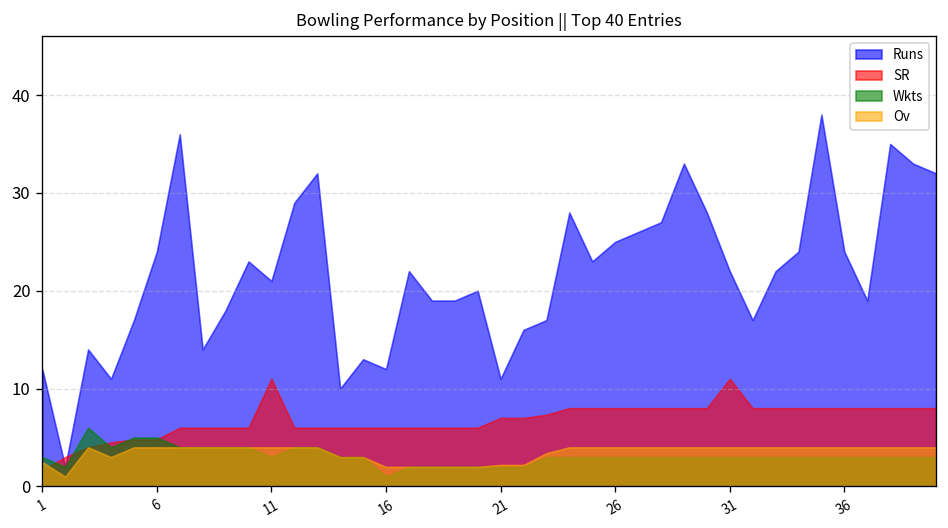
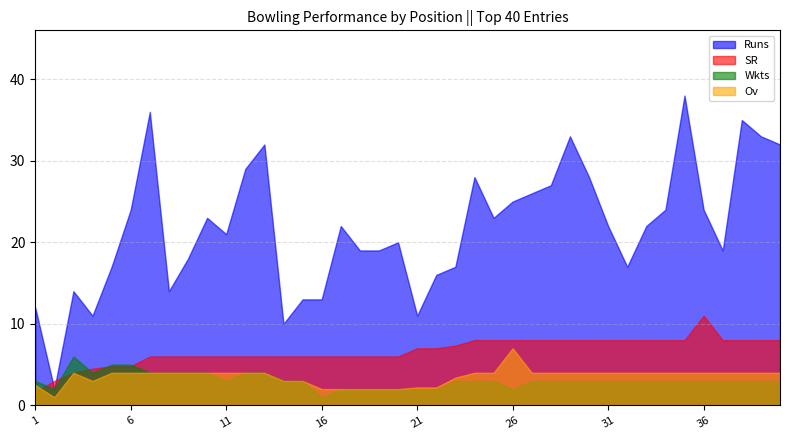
  {
    "Runs": {
      "1": 12,
      "6": 24,
      "11": 21,
-     "16": 12,
+     "16": 13,
      "21": 11,
      "26": 25,
      "31": 22,
      "36": 24
    },
    "SR": {
      "1": 2,
-     "11": 11,
+     "11": 6,
      "16": 6,
      "21": 7,
      "26": 8,
-     "31": 11,
-     "36": 8
+     "31": 8,
+     "36": 11
    },
    "Wkts": {
      "1": 3,
      "11": 3,
      "16": 1,
-     "26": 3,
+     "26": 2,
      "31": 3,
      "36": 3
    },
    "Ov": {
      "1": 3,
      "6": 4,
      "11": 4,
      "16": 2,
-     "26": 4,
+     "26": 7,
      "31": 4,
      "36": 4
    }
  }
